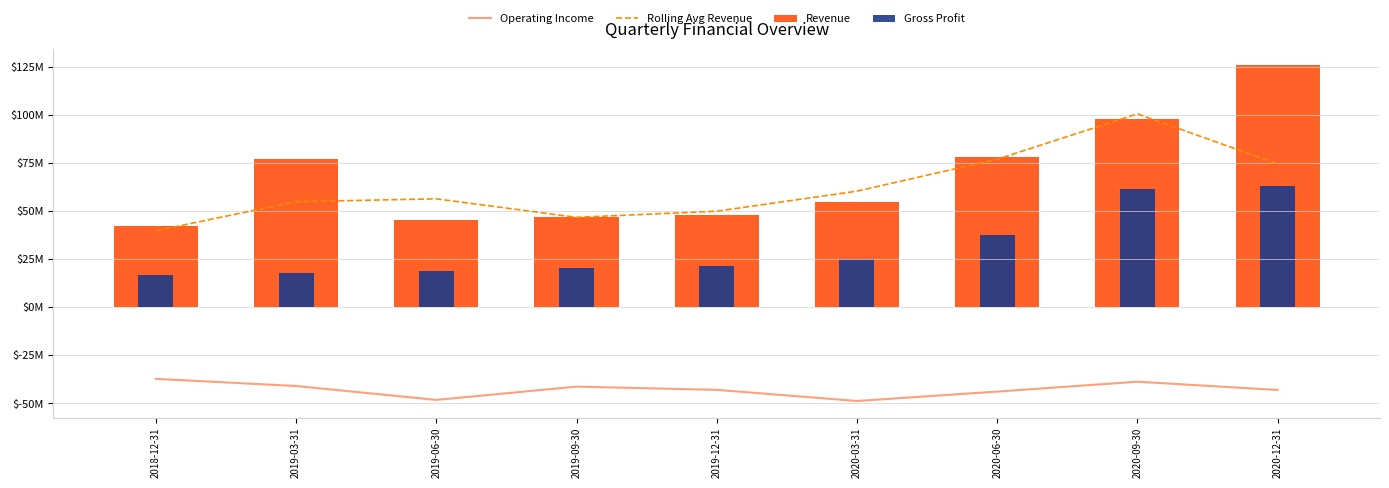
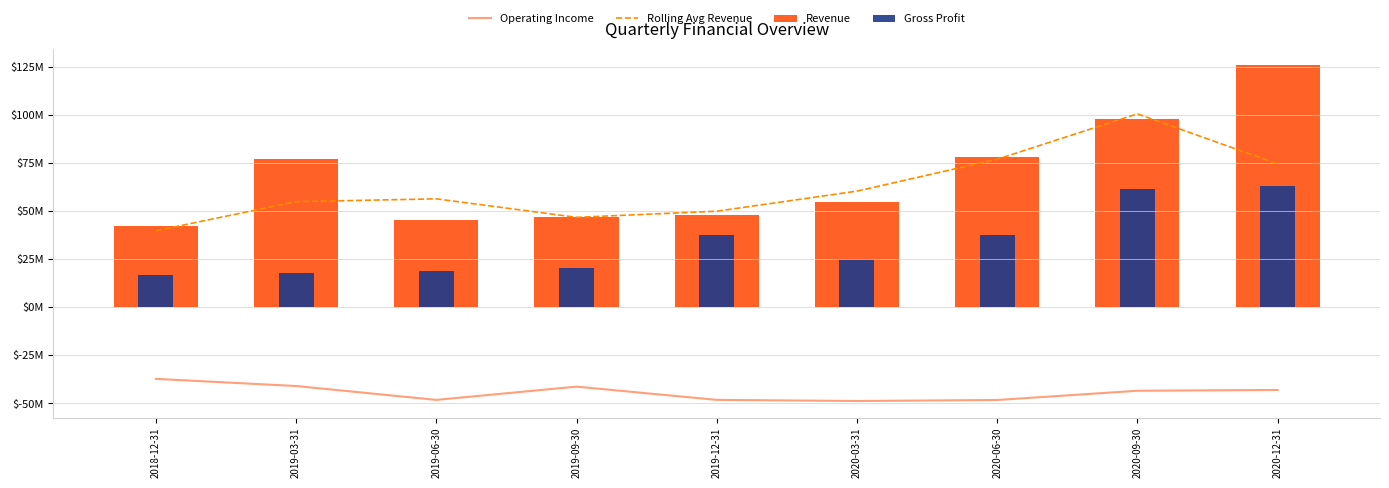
  {
    "Operating Income": {
      "2018-12-31": "$-37000000",
      "2019-03-31": "$-41000000",
      "2019-06-30": "$-48000000",
      "2019-09-30": "$-41000000",
-     "2019-12-31": "$-43000000",
+     "2019-12-31": "$-48000000",
      "2020-03-31": "$-49000000",
-     "2020-06-30": "$-44000000",
-     "2020-09-30": "$-39000000",
+     "2020-06-30": "$-48000000",
+     "2020-09-30": "$-43000000",
      "2020-12-31": "$-43000000"
    },
    "Revenue": {
      "2018-12-31": "$42000000",
      "2019-03-31": "$77000000",
      "2019-06-30": "$45000000",
      "2019-09-30": "$47000000",
      "2019-12-31": "$48000000",
      "2020-03-31": "$55000000",
      "2020-06-30": "$78000000",
      "2020-09-30": "$98000000",
      "2020-12-31": "$126000000"
    },
    "Rolling Avg Revenue": {
      "2018-12-31": "$40000000",
      "2019-03-31": "$55000000",
      "2019-06-30": "$56000000",
      "2019-09-30": "$47000000",
      "2019-12-31": "$50000000",
      "2020-03-31": "$60000000",
      "2020-06-30": "$77000000",
      "2020-09-30": "$101000000",
      "2020-12-31": "$75000000"
    },
    "Gross Profit": {
-     "2019-12-31": "$21000000"
+     "2019-12-31": "$38000000"
    }
  }
